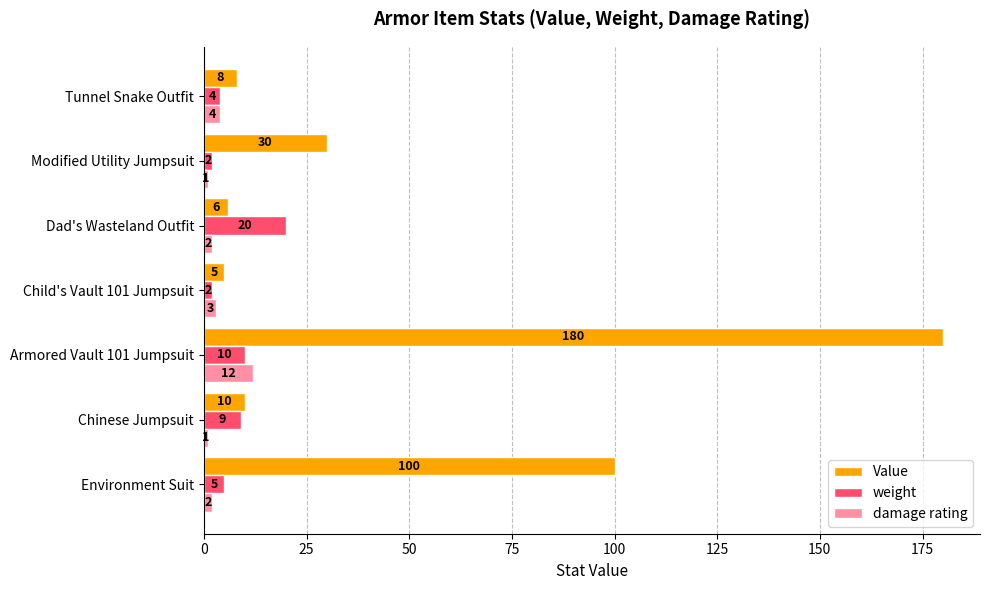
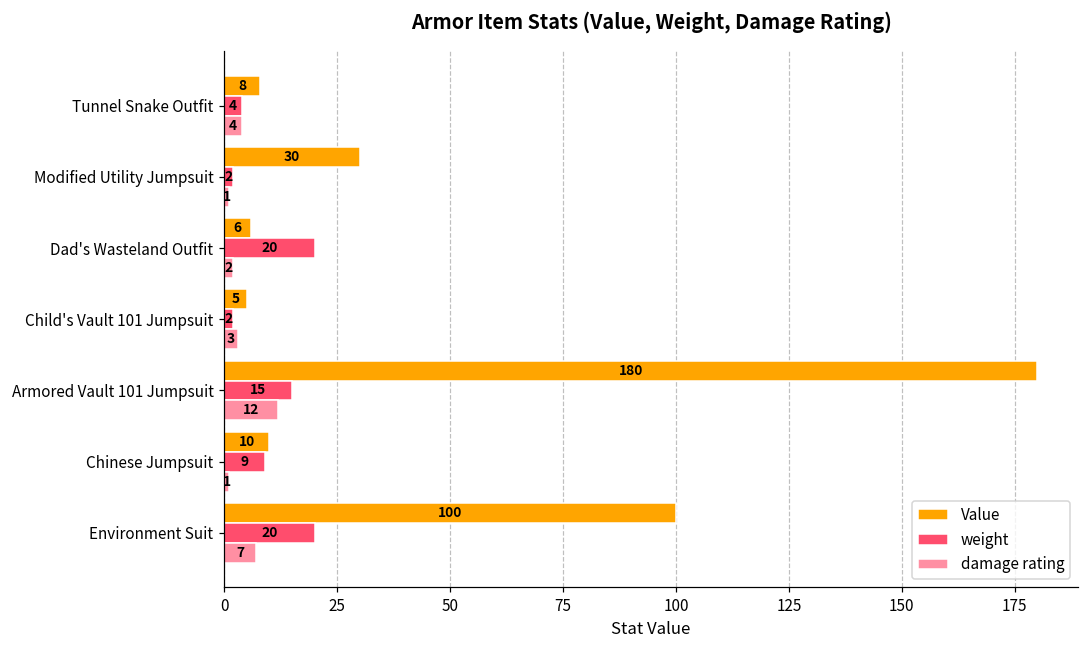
  {
    "Value": {
      "Tunnel Snake Outfit": 8,
      "Modified Utility Jumpsuit": 30,
      "Dad's Wasteland Outfit": 6,
      "Child's Vault 101 Jumpsuit": 5,
      "Armored Vault 101 Jumpsuit": 180,
      "Chinese Jumpsuit": 10,
      "Environment Suit": 100
    },
    "weight": {
      "Tunnel Snake Outfit": 4,
      "Modified Utility Jumpsuit": 2,
      "Dad's Wasteland Outfit": 20,
      "Child's Vault 101 Jumpsuit": 2,
-     "Armored Vault 101 Jumpsuit": 10,
+     "Armored Vault 101 Jumpsuit": 15,
      "Chinese Jumpsuit": 9,
-     "Environment Suit": 5
+     "Environment Suit": 20
    },
    "damage rating": {
      "Tunnel Snake Outfit": 4,
      "Modified Utility Jumpsuit": 1,
      "Dad's Wasteland Outfit": 2,
      "Child's Vault 101 Jumpsuit": 3,
      "Armored Vault 101 Jumpsuit": 12,
      "Chinese Jumpsuit": 1,
-     "Environment Suit": 2
+     "Environment Suit": 7
    }
  }
